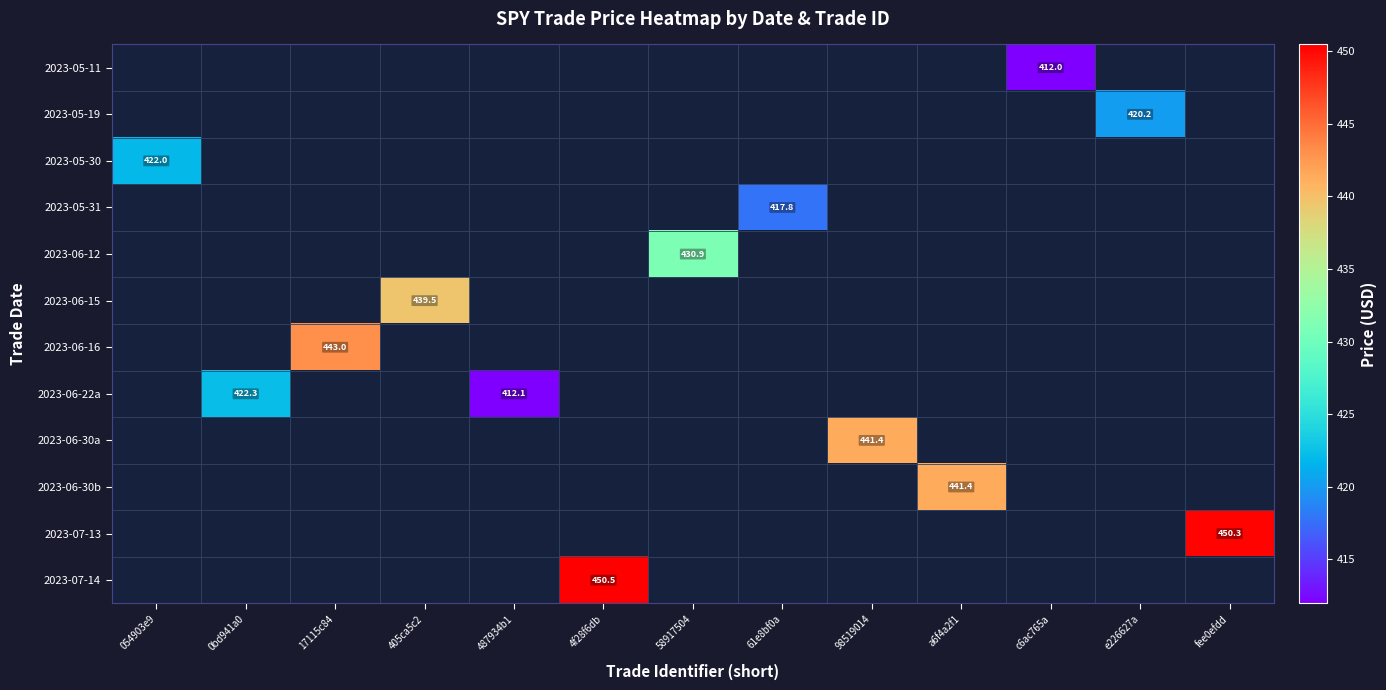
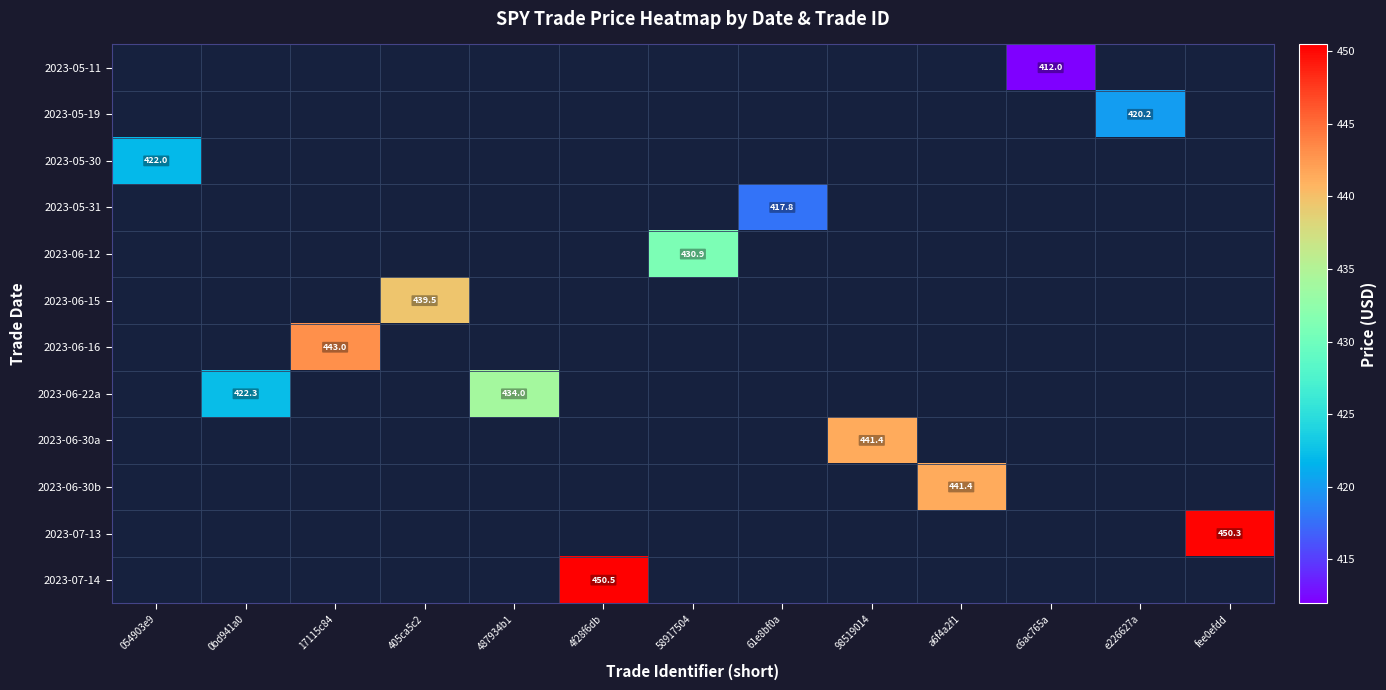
  {
    "2023-06-22a": {
-     "487934b1": 412.1
+     "487934b1": 434.0
    }
  }
